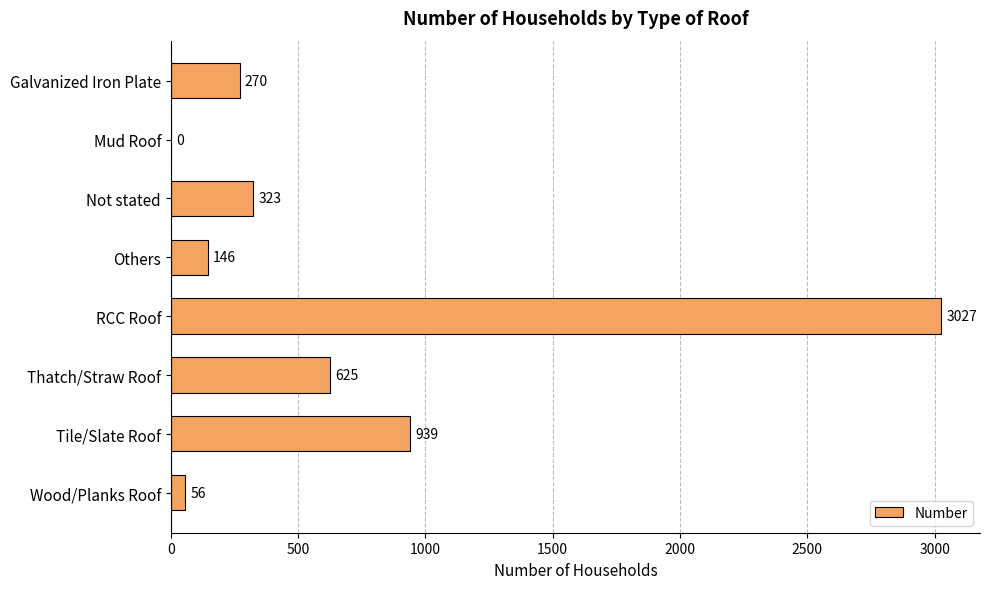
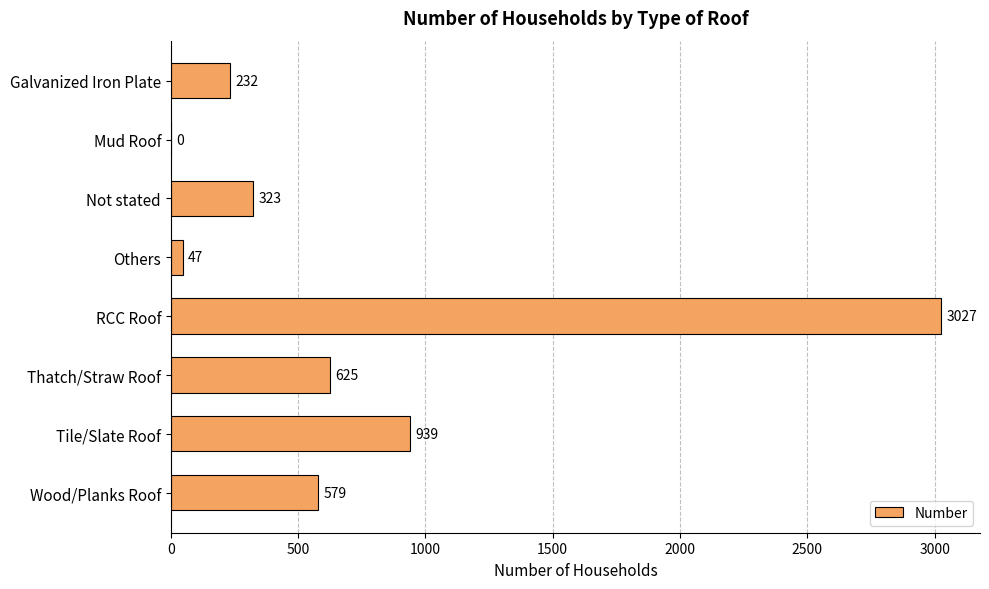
  {
-   "Galvanized Iron Plate": 270,
+   "Galvanized Iron Plate": 232,
    "Mud Roof": 0,
    "Not stated": 323,
-   "Others": 146,
+   "Others": 47,
    "RCC Roof": 3027,
    "Thatch/Straw Roof": 625,
    "Tile/Slate Roof": 939,
-   "Wood/Planks Roof": 56
+   "Wood/Planks Roof": 579
  }
